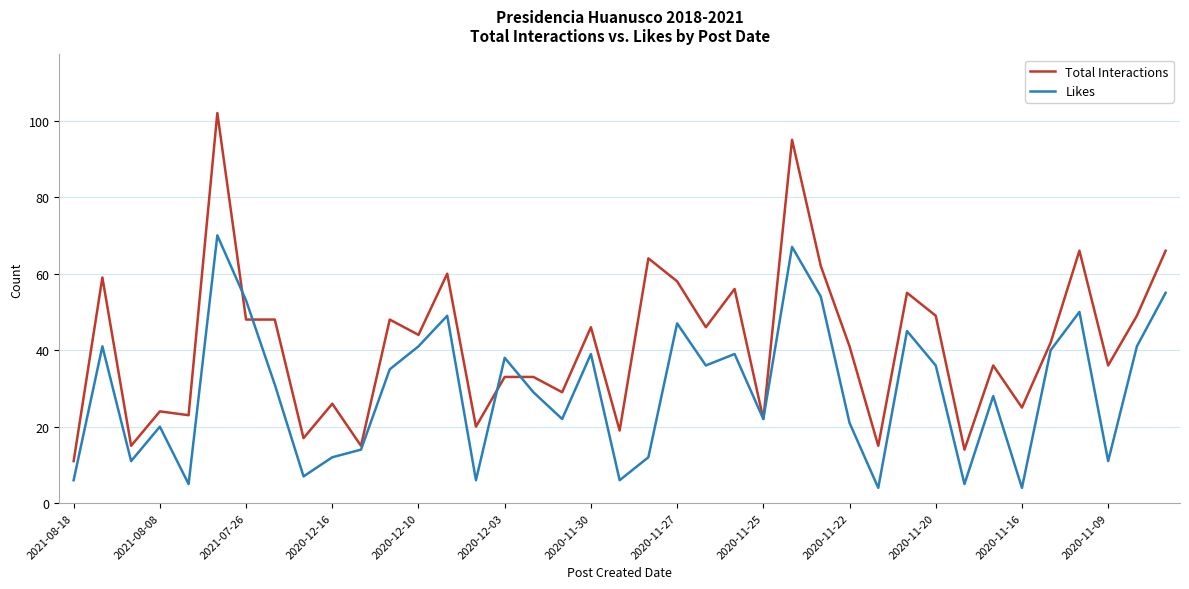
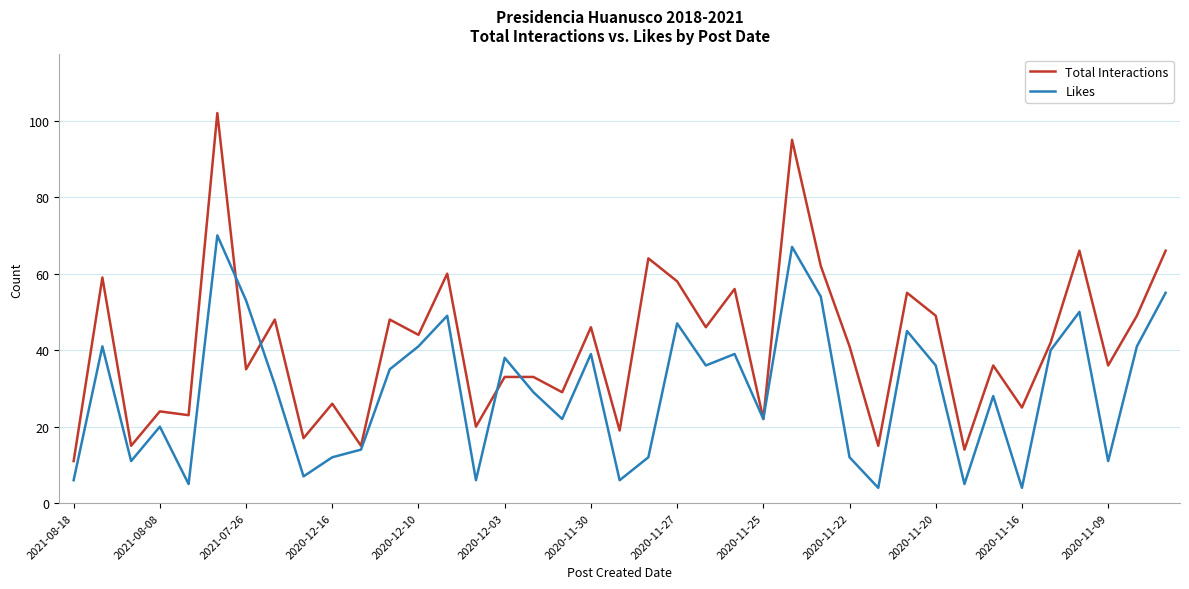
  {
    "Total Interactions": {
      "2021-08-18": 11,
      "2021-08-08": 24,
-     "2021-07-26": 48,
+     "2021-07-26": 35,
      "2020-12-10": 44,
      "2020-12-03": 33,
      "2020-11-30": 46,
      "2020-11-22": 41,
      "2020-11-16": 25
    },
    "Likes": {
      "2021-08-18": 6,
      "2021-08-08": 20,
      "2021-07-26": 53,
      "2020-12-10": 41,
      "2020-12-03": 38,
      "2020-11-30": 39,
-     "2020-11-22": 21,
+     "2020-11-22": 12,
      "2020-11-16": 4
    }
  }
